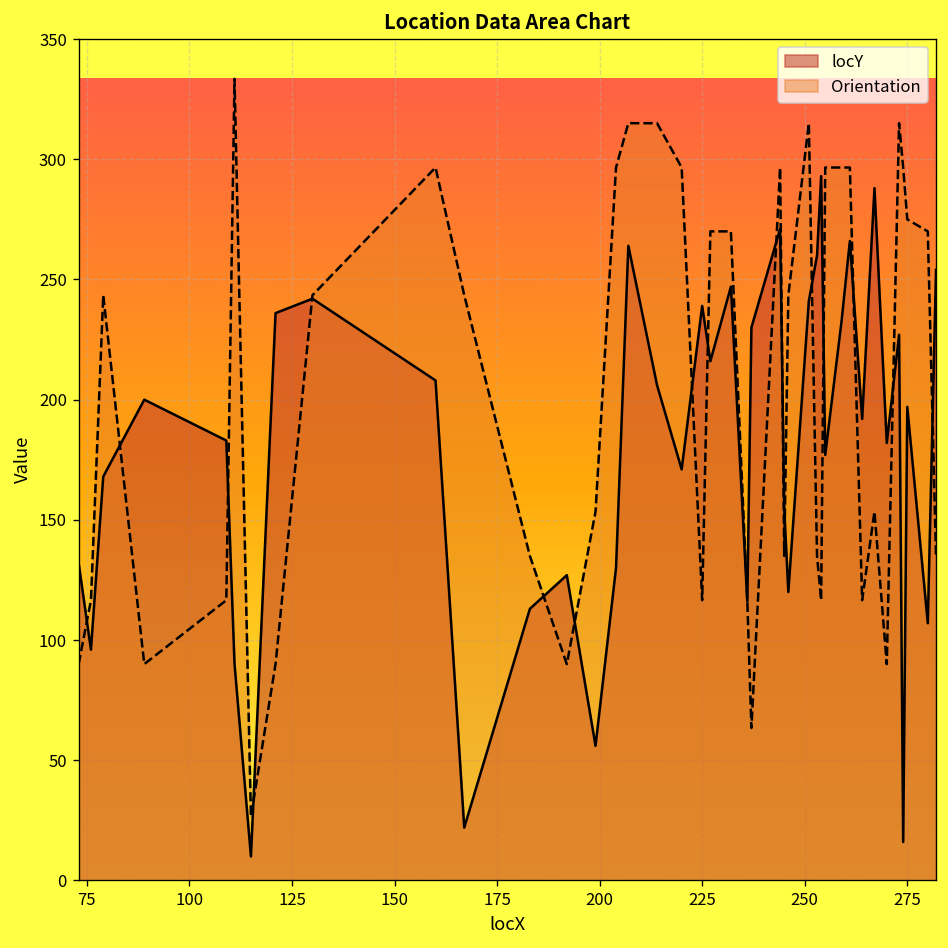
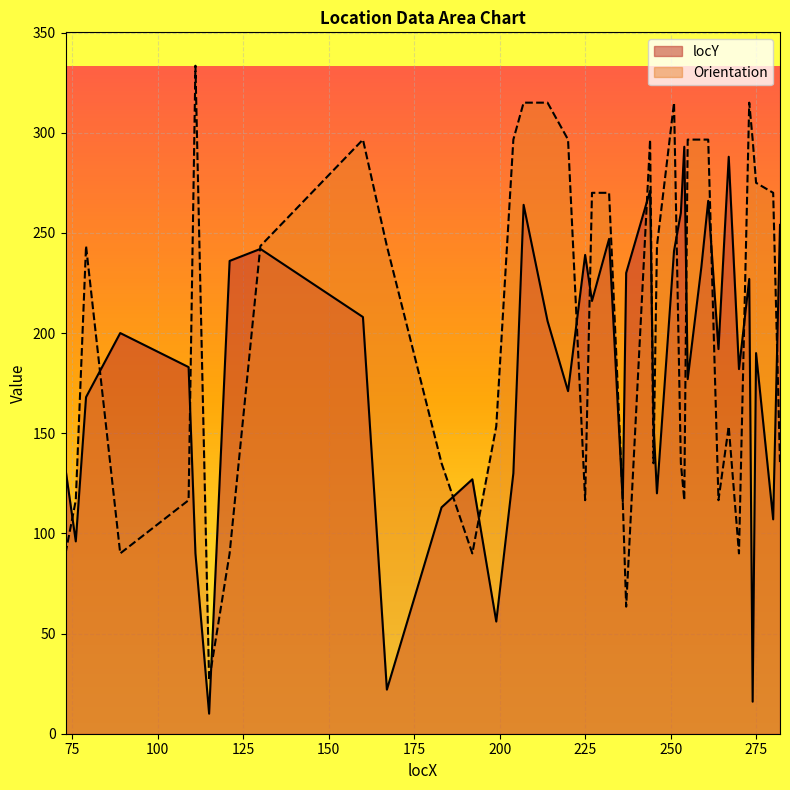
  {
    "locY": {
      "225": 239,
-     "275": 197
+     "275": 190
    },
    "Orientation": {
      "225": 117,
      "275": 275
    }
  }
